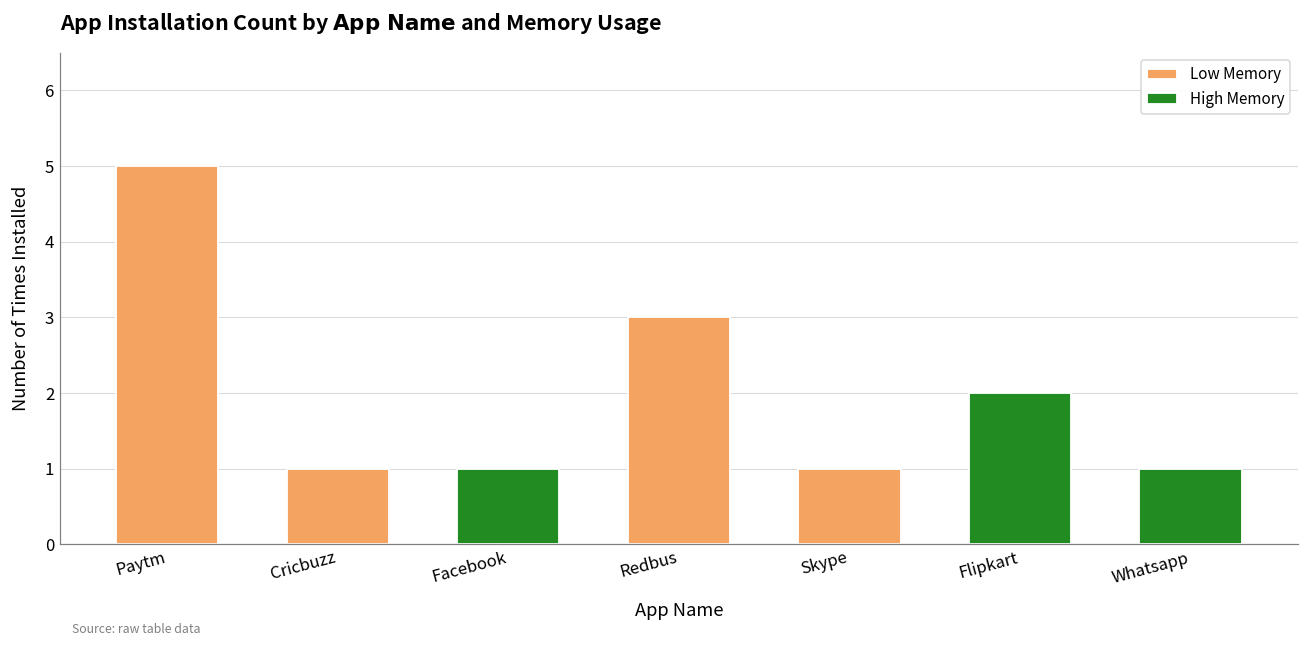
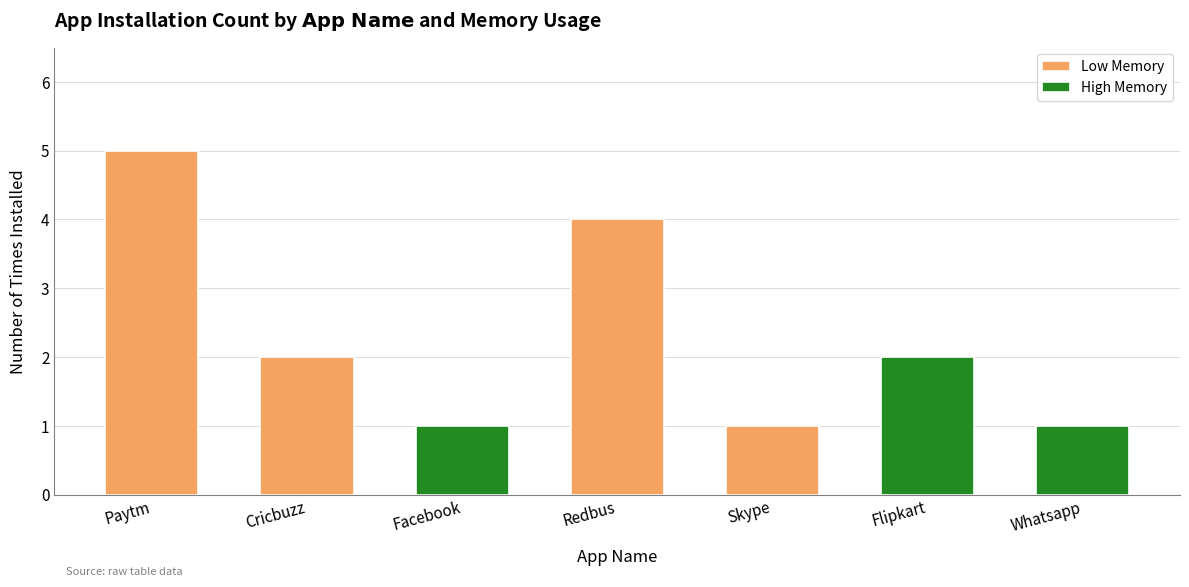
  {
    "Low Memory": {
      "Paytm": 5,
-     "Cricbuzz": 1,
-     "Redbus": 3,
+     "Cricbuzz": 2,
+     "Redbus": 4,
      "Skype": 1
    },
    "High Memory": {
      "Facebook": 1,
      "Flipkart": 2,
      "Whatsapp": 1
    }
  }
